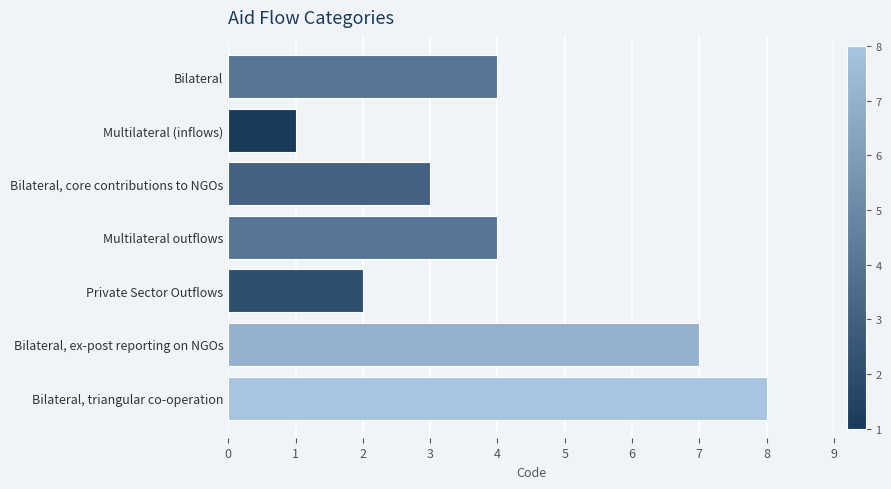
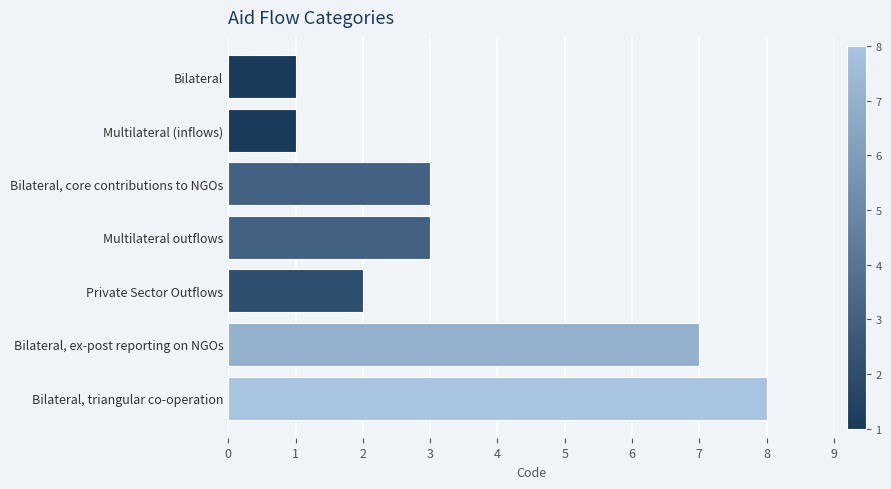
  {
-   "Bilateral": 4,
+   "Bilateral": 1,
    "Multilateral (inflows)": 1,
    "Bilateral, core contributions to NGOs": 3,
-   "Multilateral outflows": 4,
+   "Multilateral outflows": 3,
    "Private Sector Outflows": 2,
    "Bilateral, ex-post reporting on NGOs": 7,
    "Bilateral, triangular co-operation": 8
  }
